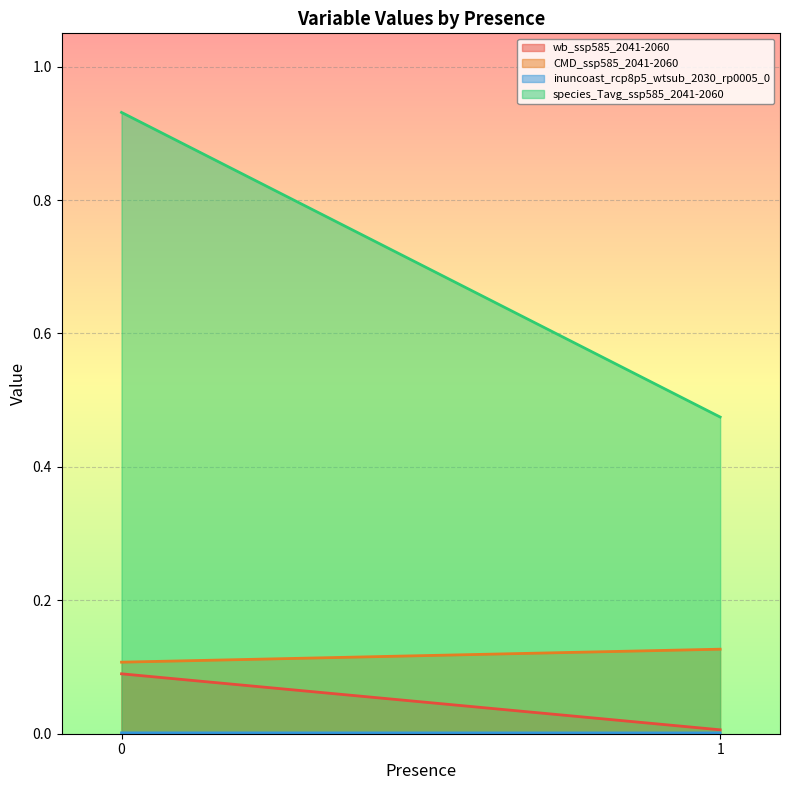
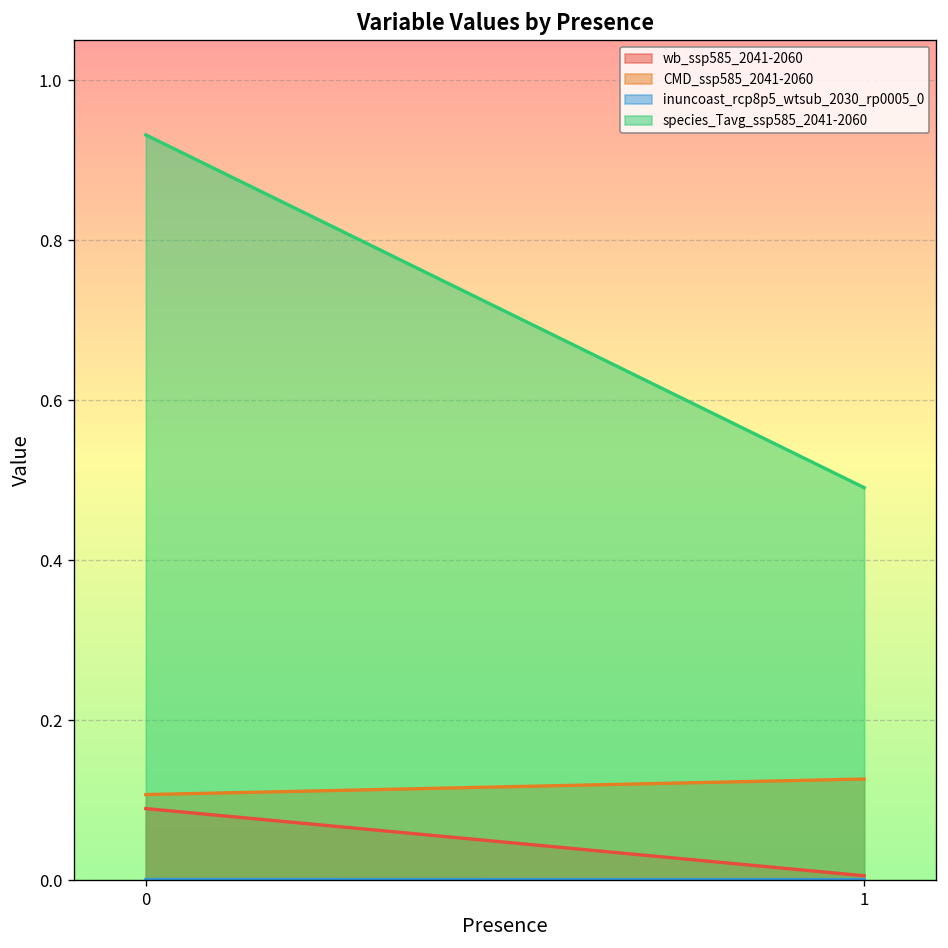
  {
    "inuncoast_rcp8p5_wtsub_2030_rp0005_0": {
      "0": 0.00,
      "1": 0.00
    },
    "species_Tavg_ssp585_2041-2060": {
      "0": 0.93,
-     "1": 0.47
+     "1": 0.49
    }
  }
